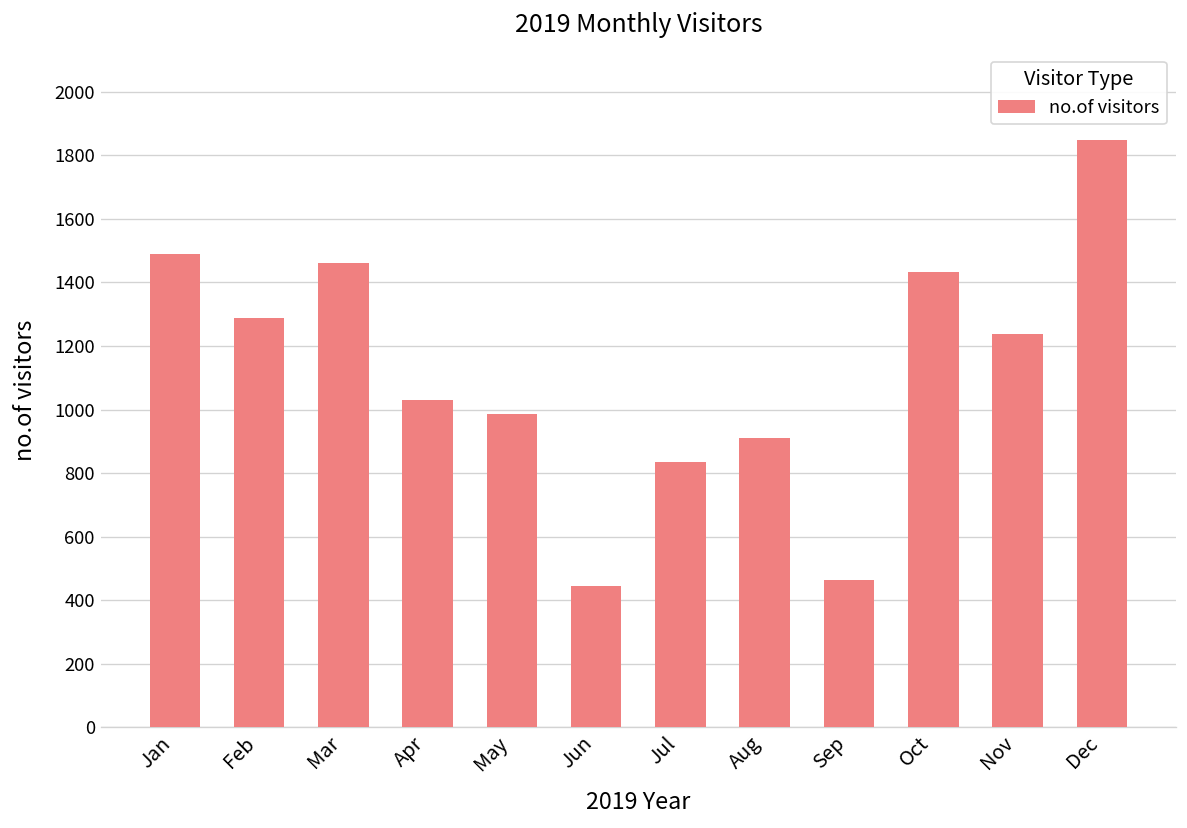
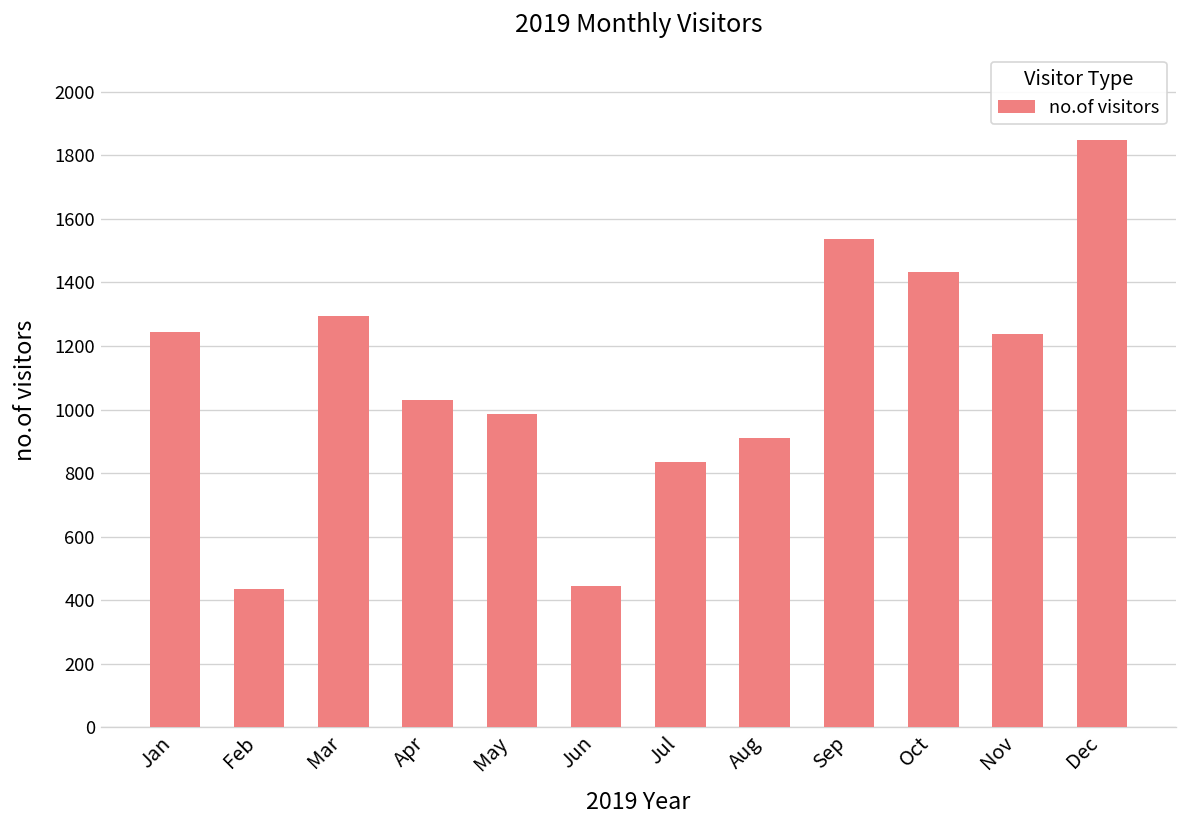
  {
-   "Jan": 1490,
-   "Feb": 1290,
-   "Mar": 1460,
+   "Jan": 1250,
+   "Feb": 440,
+   "Mar": 1290,
    "Apr": 1030,
    "May": 990,
    "Jun": 440,
    "Jul": 840,
    "Aug": 910,
-   "Sep": 470,
+   "Sep": 1540,
    "Oct": 1430,
    "Nov": 1240,
    "Dec": 1850
  }
